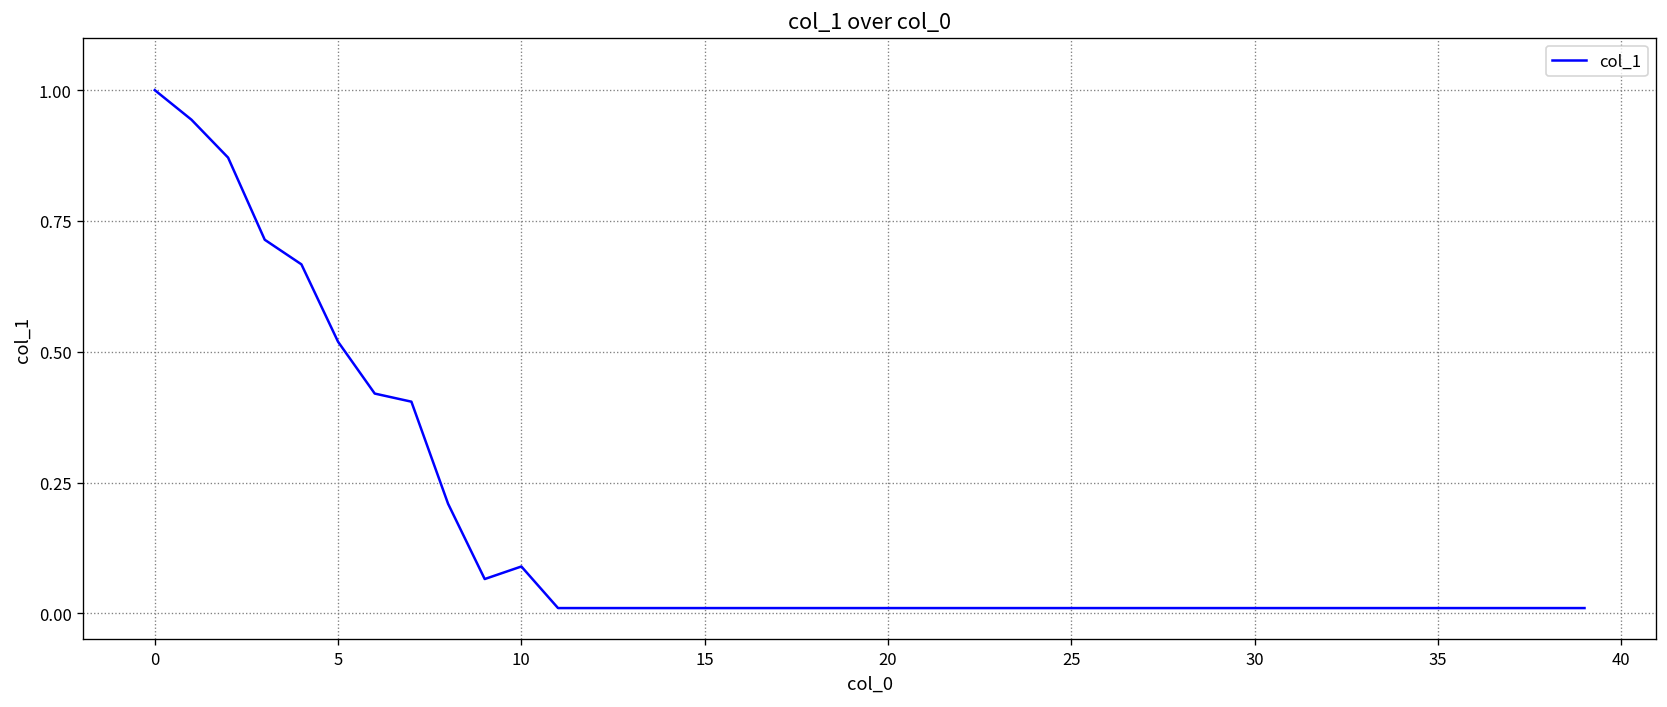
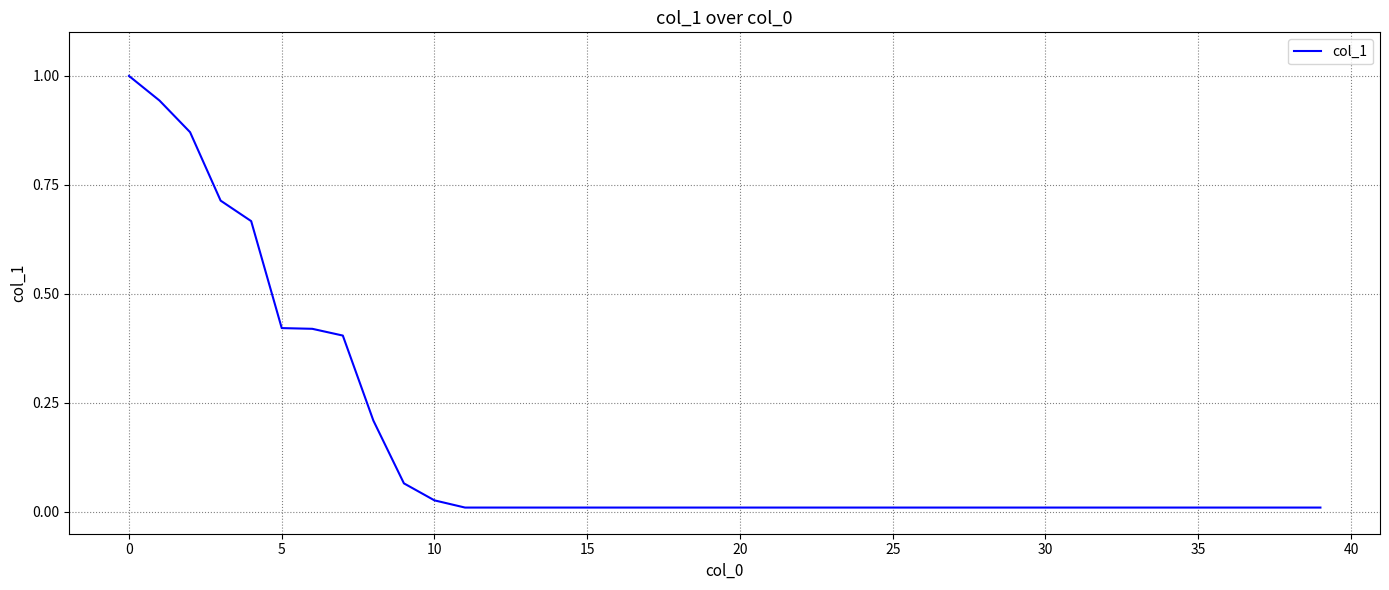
  {
    "0": 1.00,
-   "5": 0.52,
-   "10": 0.09,
+   "5": 0.42,
+   "10": 0.03,
    "15": 0.01,
    "20": 0.01,
    "25": 0.01,
    "30": 0.01,
    "35": 0.01
  }
